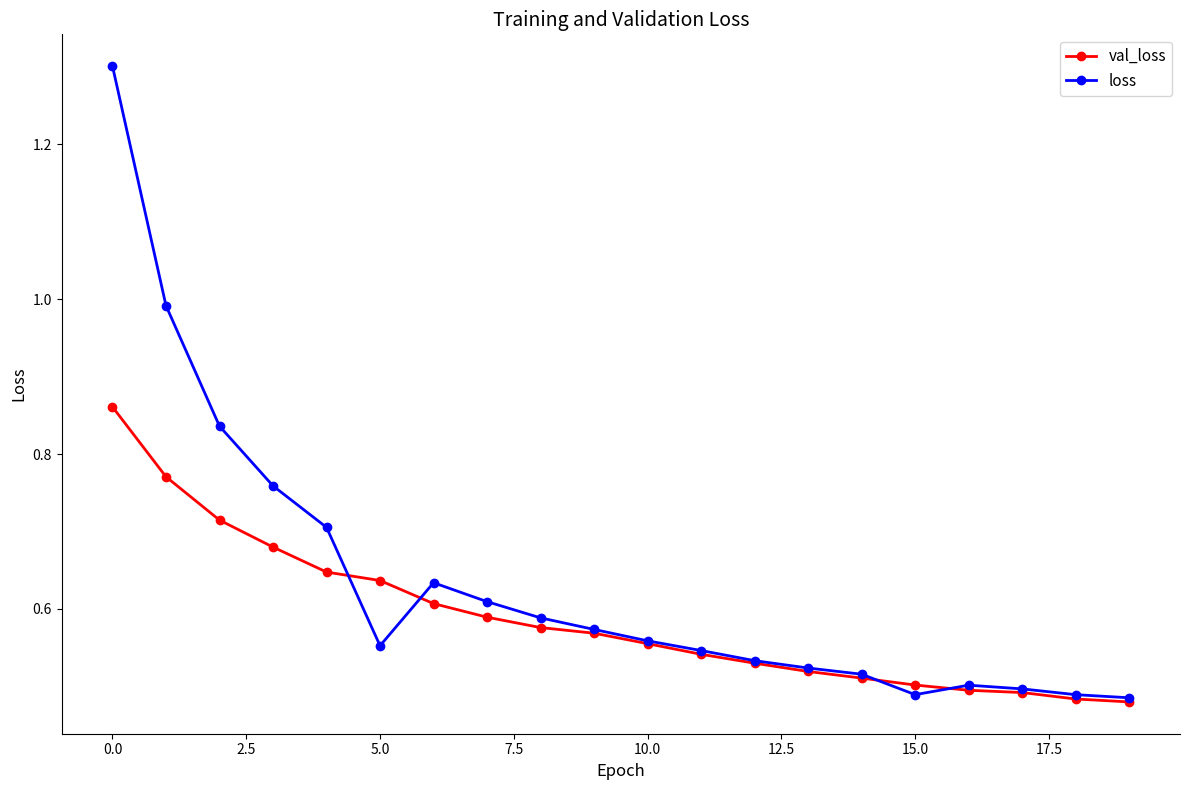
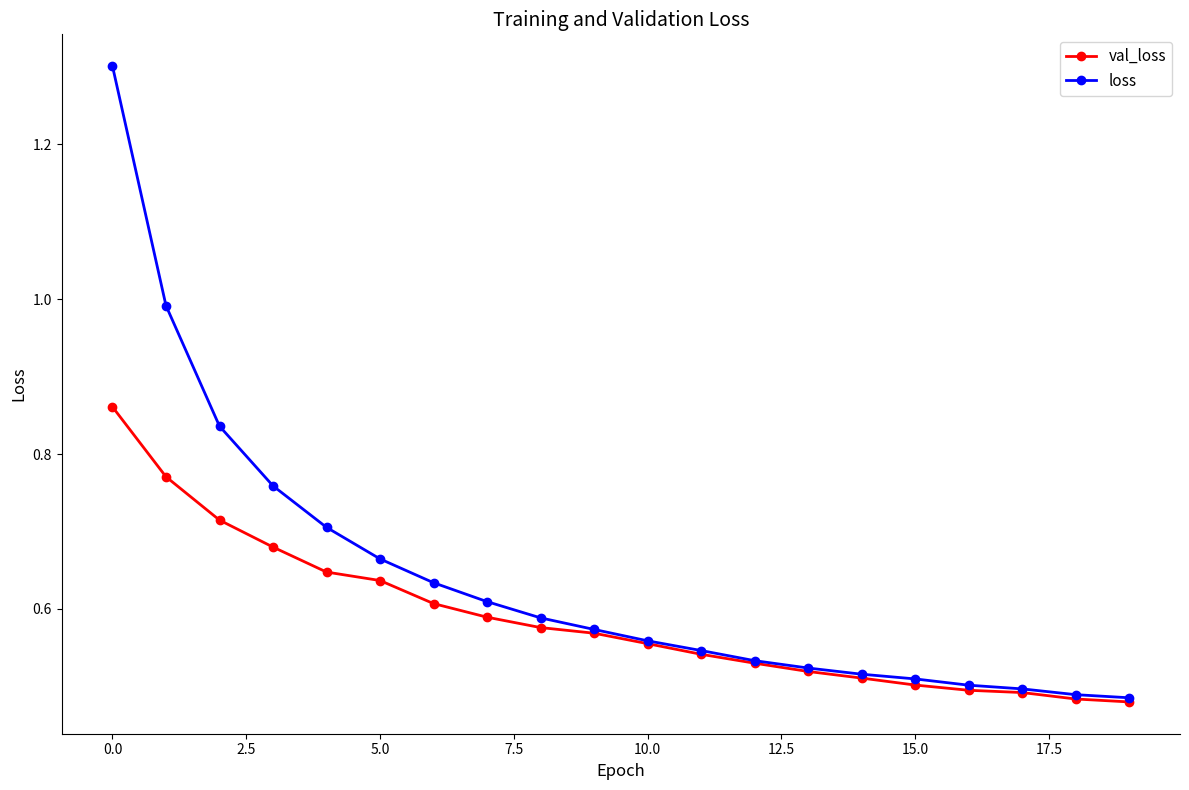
  {
    "val_loss": {
      "0.0": 0.86,
      "5.0": 0.64,
      "10.0": 0.56,
      "15.0": 0.50
    },
    "loss": {
      "0.0": 1.30,
-     "5.0": 0.55,
+     "5.0": 0.66,
      "10.0": 0.56,
-     "15.0": 0.49
+     "15.0": 0.51
    }
  }
